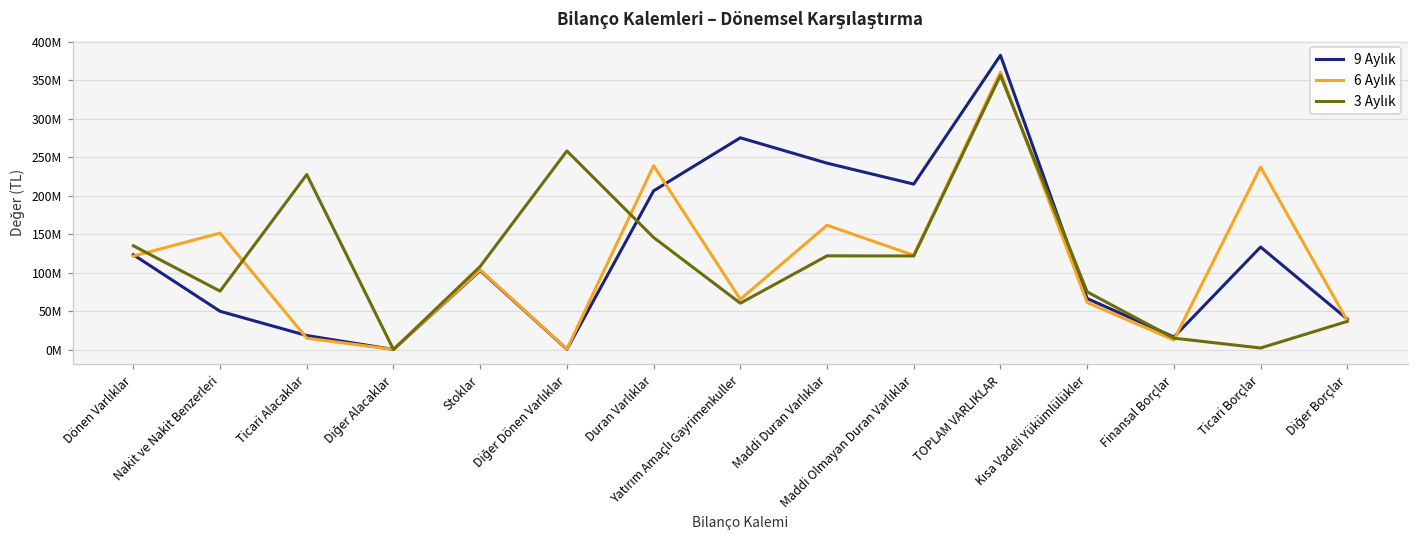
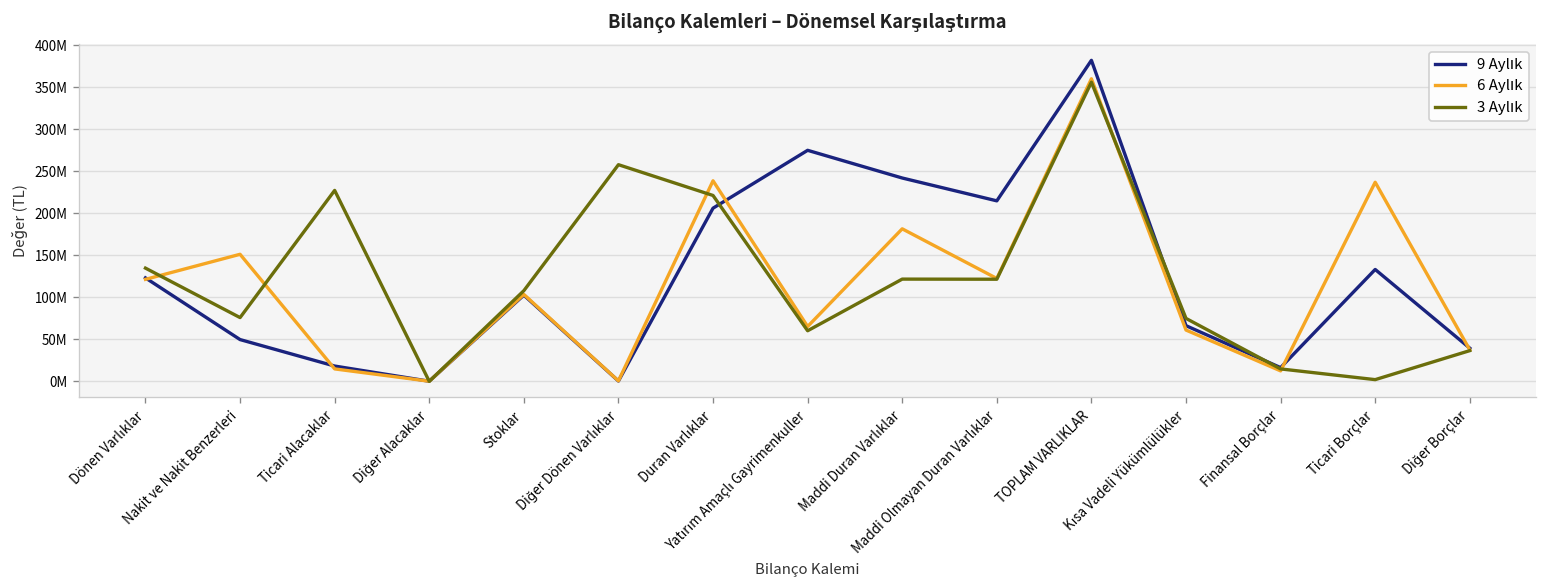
  {
    "9 Aylık": {
      "Nakit ve Nakit Benzerleri": 50000000,
      "Duran Varlıklar": 210000000,
      "Yatırım Amaçlı Gayrimenkuller": 280000000,
      "Maddi Duran Varlıklar": 240000000,
      "Maddi Olmayan Duran Varlıklar": 210000000,
      "TOPLAM VARLIKLAR": 380000000,
      "Kısa Vadeli Yükümlülükler": 70000000,
      "Ticari Borçlar": 130000000
    },
    "6 Aylık": {
      "Nakit ve Nakit Benzerleri": 150000000,
      "Duran Varlıklar": 240000000,
      "Yatırım Amaçlı Gayrimenkuller": 70000000,
-     "Maddi Duran Varlıklar": 160000000,
+     "Maddi Duran Varlıklar": 180000000,
      "TOPLAM VARLIKLAR": 360000000,
      "Kısa Vadeli Yükümlülükler": 60000000,
      "Ticari Borçlar": 240000000
    },
    "3 Aylık": {
      "Dönen Varlıklar": 130000000,
      "Nakit ve Nakit Benzerleri": 80000000,
      "Ticari Alacaklar": 230000000,
      "Stoklar": 110000000,
      "Diğer Dönen Varlıklar": 260000000,
-     "Duran Varlıklar": 150000000,
+     "Duran Varlıklar": 220000000,
      "Yatırım Amaçlı Gayrimenkuller": 60000000,
      "Maddi Duran Varlıklar": 120000000,
      "TOPLAM VARLIKLAR": 360000000,
      "Kısa Vadeli Yükümlülükler": 70000000,
      "Ticari Borçlar": 0
    }
  }
